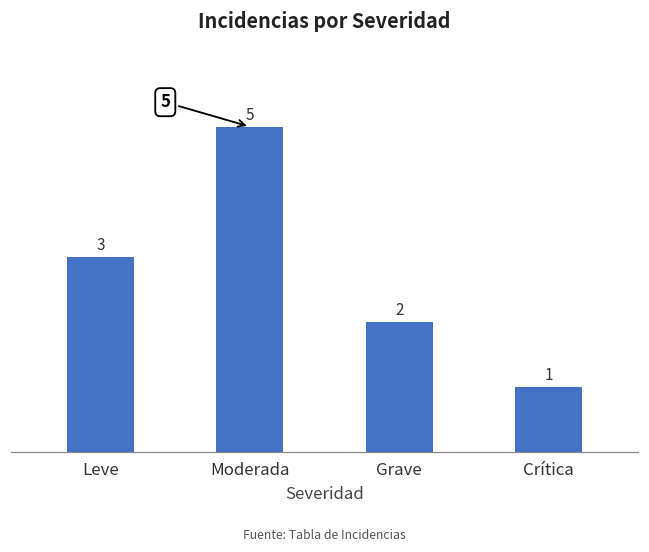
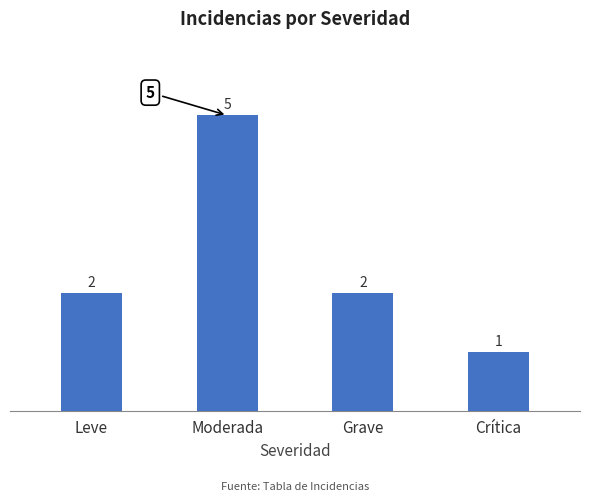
  {
-   "Leve": 3,
+   "Leve": 2,
    "Moderada": 5,
    "Grave": 2,
    "Crítica": 1
  }
